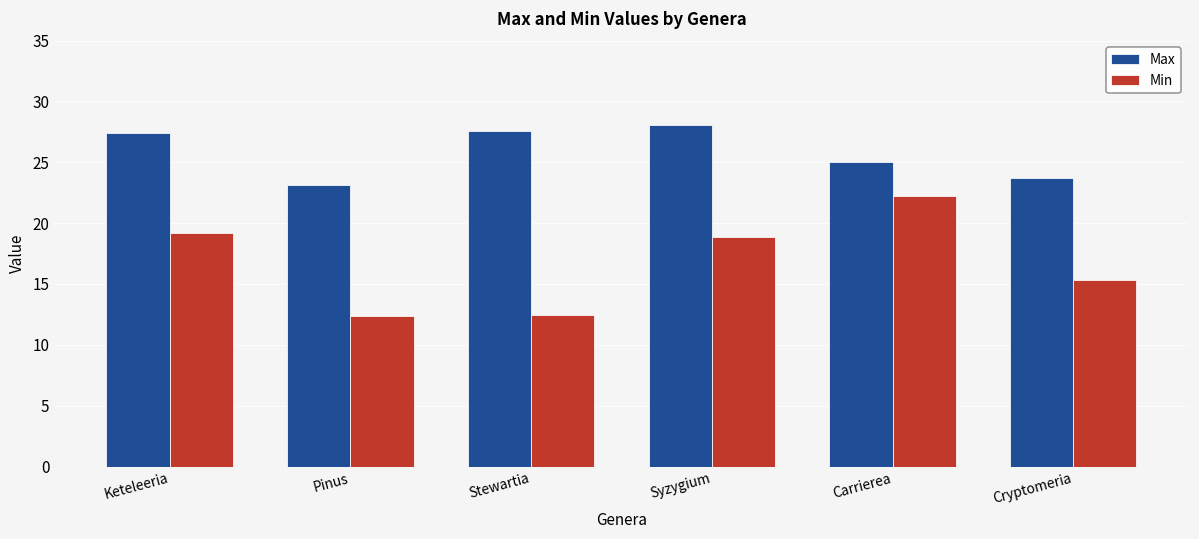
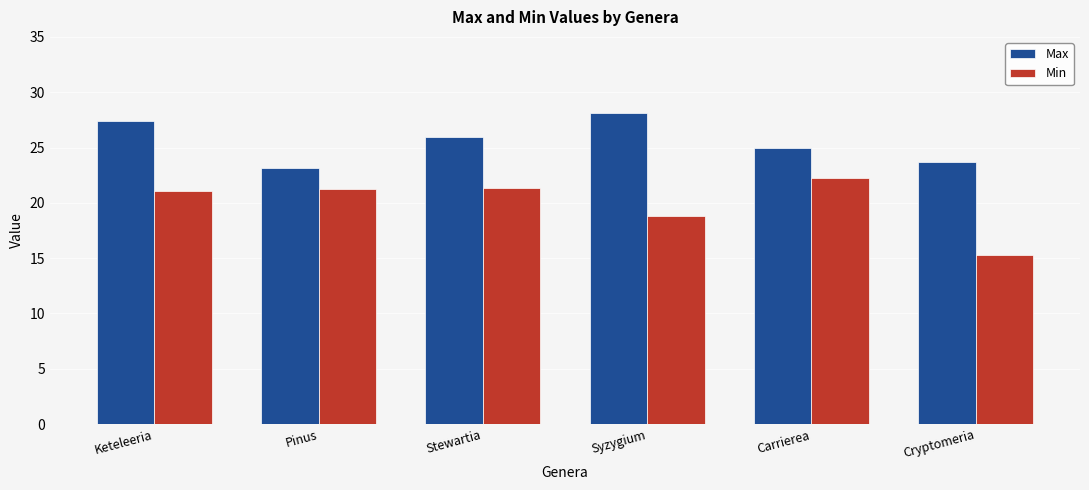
  {
    "Max": {
      "Keteleeria": 27.4,
      "Pinus": 23.1,
-     "Stewartia": 27.5,
+     "Stewartia": 25.9,
      "Syzygium": 28.1,
      "Carrierea": 25.0,
      "Cryptomeria": 23.7
    },
    "Min": {
-     "Keteleeria": 19.2,
-     "Pinus": 12.4,
-     "Stewartia": 12.5,
+     "Keteleeria": 21.0,
+     "Pinus": 21.3,
+     "Stewartia": 21.3,
      "Syzygium": 18.8,
      "Carrierea": 22.2,
      "Cryptomeria": 15.3
    }
  }
